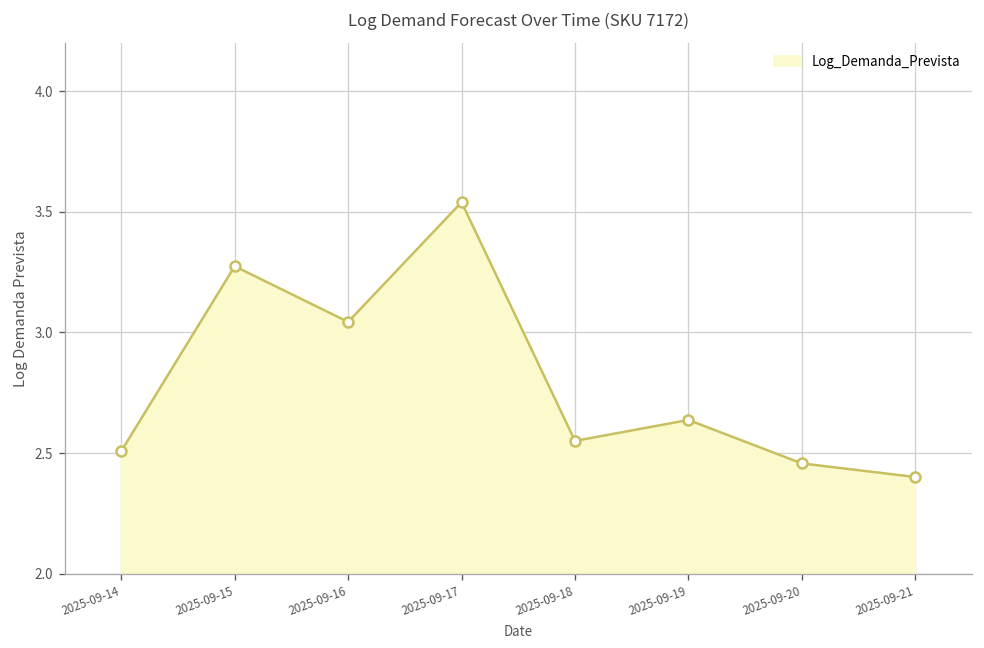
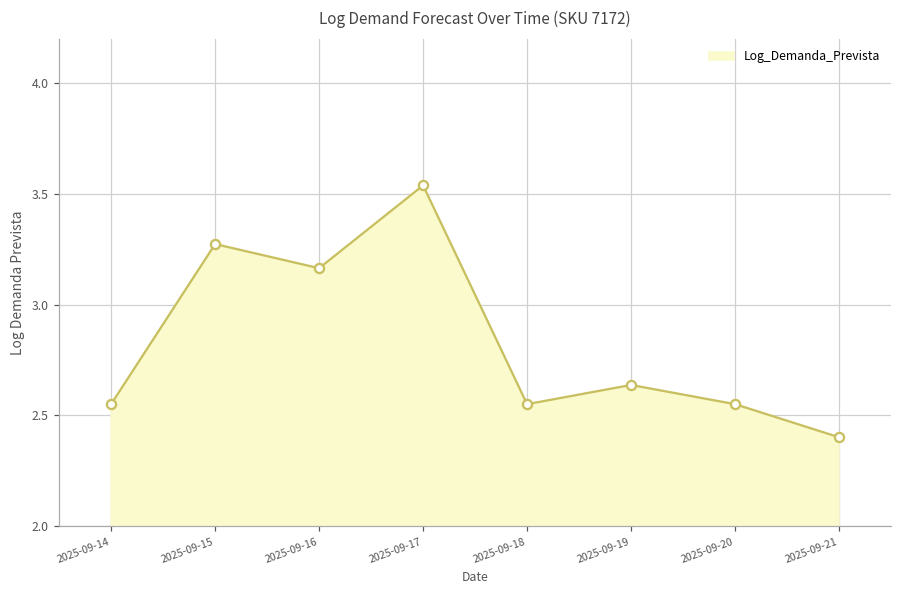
  {
-   "2025-09-14": 2.51,
+   "2025-09-14": 2.55,
    "2025-09-15": 3.27,
-   "2025-09-16": 3.04,
+   "2025-09-16": 3.16,
    "2025-09-17": 3.54,
    "2025-09-18": 2.55,
    "2025-09-19": 2.64,
-   "2025-09-20": 2.46,
+   "2025-09-20": 2.55,
    "2025-09-21": 2.40
  }
